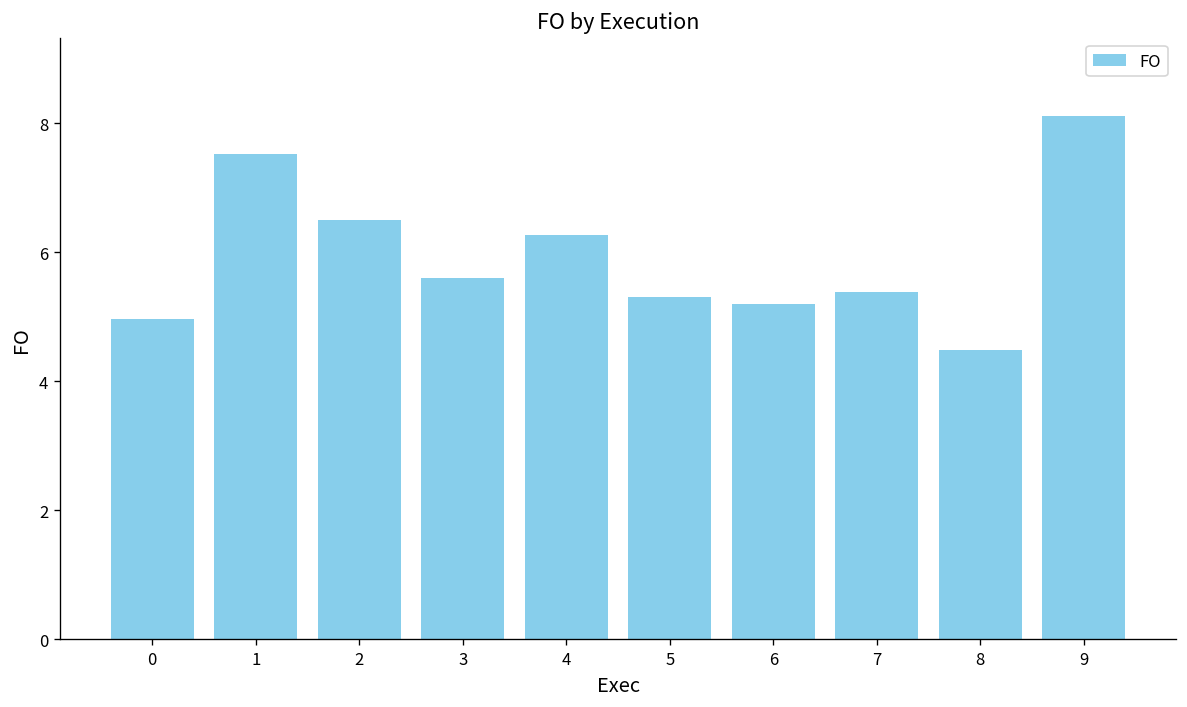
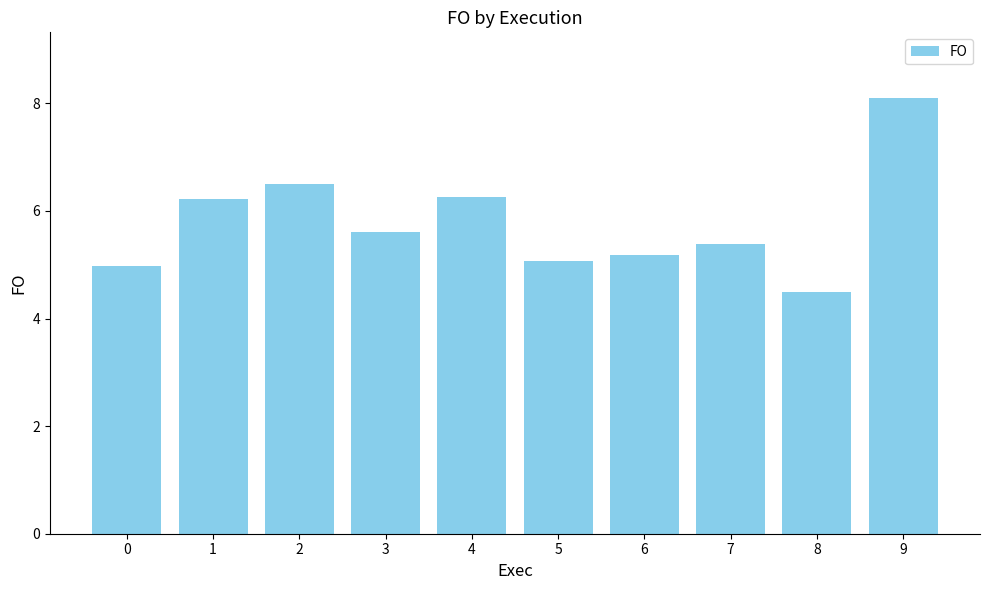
  {
    "0": 5.0,
-   "1": 7.5,
+   "1": 6.2,
    "2": 6.5,
    "3": 5.6,
    "4": 6.3,
-   "5": 5.3,
+   "5": 5.1,
    "6": 5.2,
    "7": 5.4,
    "8": 4.5,
    "9": 8.1
  }
